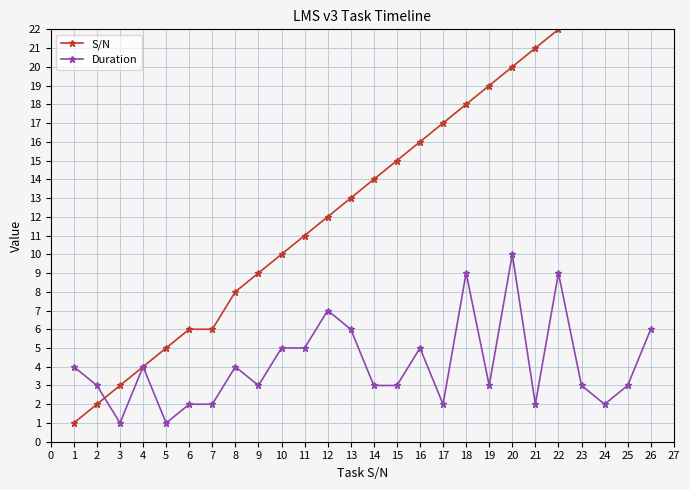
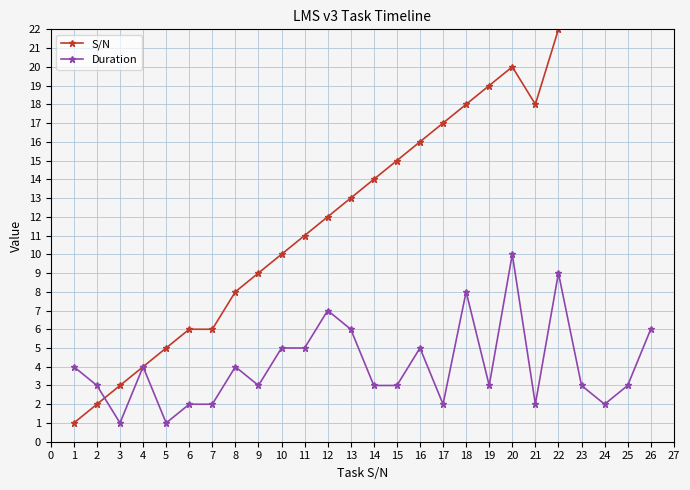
  {
    "S/N": {
      "1": 1,
      "2": 2,
      "3": 3,
      "5": 5,
      "6": 6,
      "7": 6,
      "8": 8,
      "9": 9,
      "10": 10,
      "11": 11,
      "12": 12,
      "13": 13,
      "14": 14,
      "15": 15,
      "16": 16,
      "17": 17,
      "18": 18,
      "19": 19,
      "20": 20,
-     "21": 21,
+     "21": 18,
      "22": 22
    },
    "Duration": {
      "1": 4,
      "2": 3,
      "3": 1,
      "5": 1,
      "6": 2,
      "7": 2,
      "8": 4,
      "9": 3,
      "10": 5,
      "11": 5,
      "12": 7,
      "13": 6,
      "14": 3,
      "15": 3,
      "16": 5,
      "17": 2,
-     "18": 9,
+     "18": 8,
      "19": 3,
      "20": 10,
      "21": 2,
      "22": 9,
      "23": 3,
      "24": 2,
      "25": 3,
      "26": 6
    }
  }
